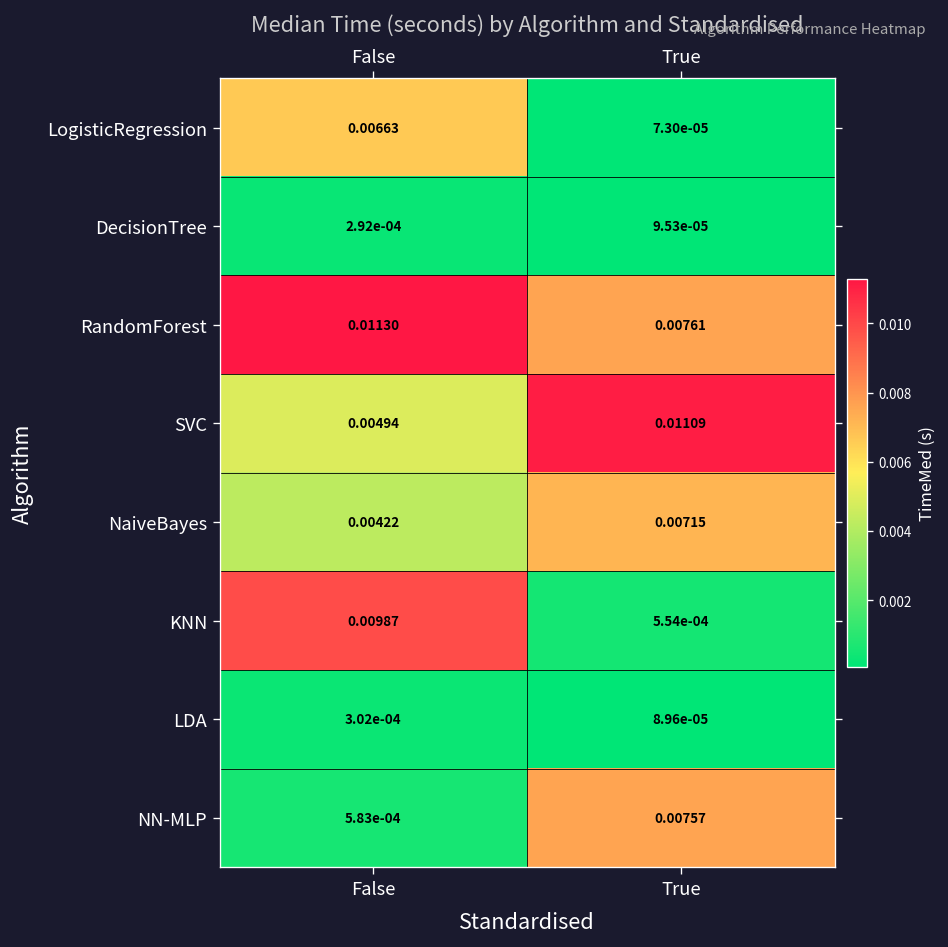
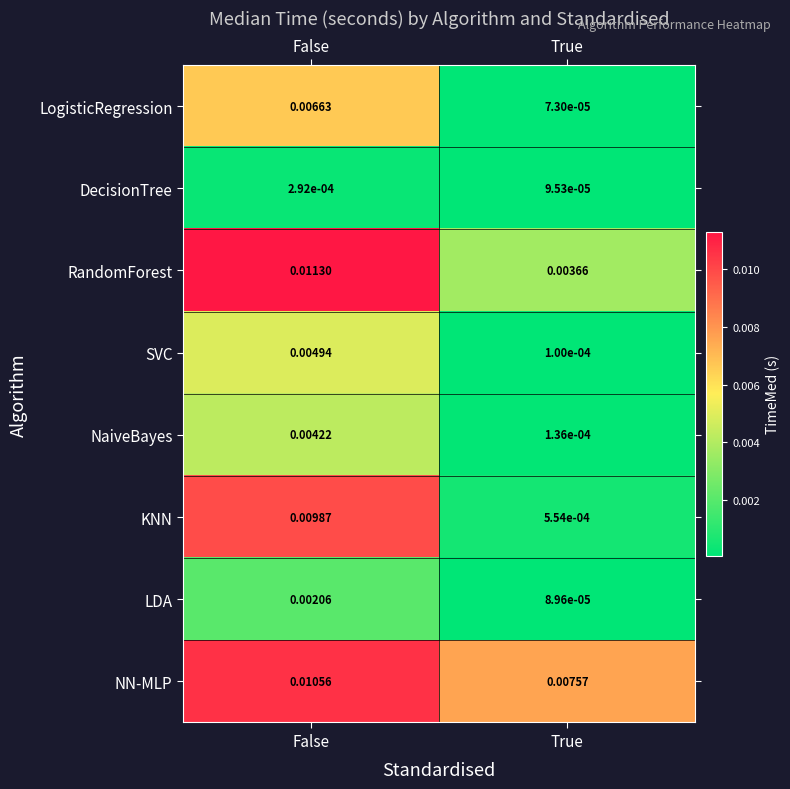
  {
    "LogisticRegression": {
      "False": "0.00663",
      "True": "7.30e-05"
    },
    "DecisionTree": {
      "False": "2.92e-04",
      "True": "9.53e-05"
    },
    "RandomForest": {
      "False": "0.01130",
-     "True": "0.00761"
+     "True": "0.00366"
    },
    "SVC": {
      "False": "0.00494",
-     "True": "0.01109"
+     "True": "1.00e-04"
    },
    "NaiveBayes": {
      "False": "0.00422",
-     "True": "0.00715"
+     "True": "1.36e-04"
    },
    "KNN": {
      "False": "0.00987",
      "True": "5.54e-04"
    },
    "LDA": {
-     "False": "3.02e-04",
+     "False": "0.00206",
      "True": "8.96e-05"
    },
    "NN-MLP": {
-     "False": "5.83e-04",
+     "False": "0.01056",
      "True": "0.00757"
    }
  }
